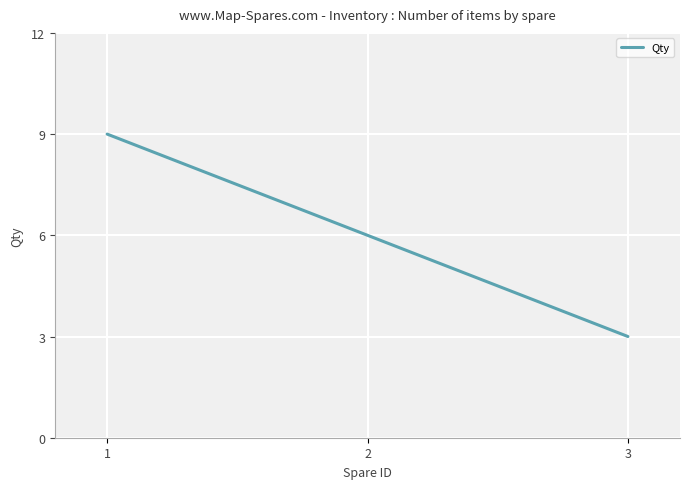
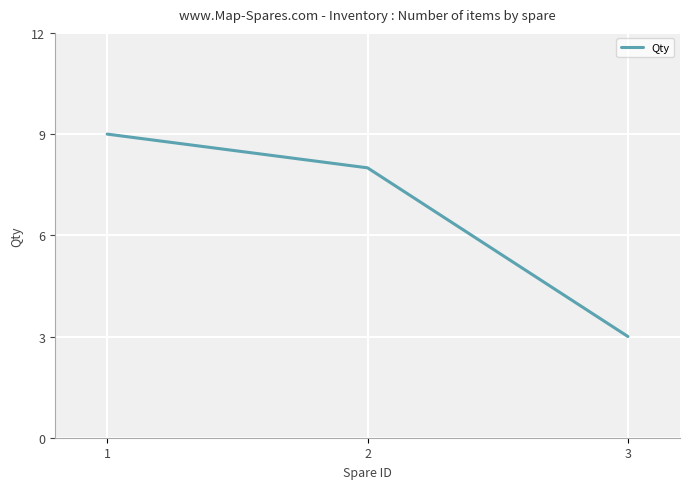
  {
    "1": 9,
-   "2": 6,
+   "2": 8,
    "3": 3
  }
